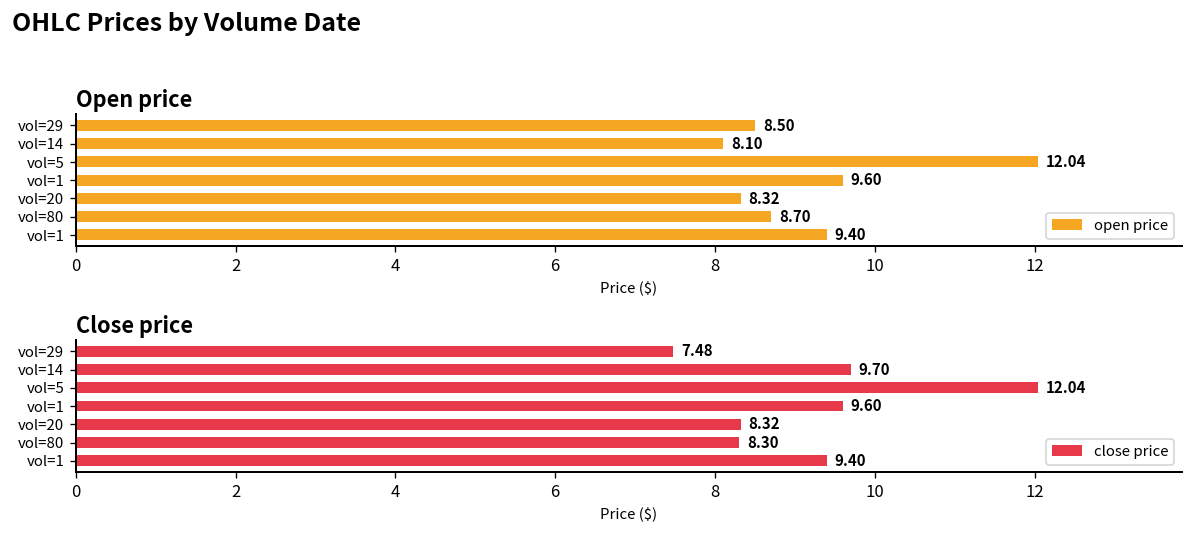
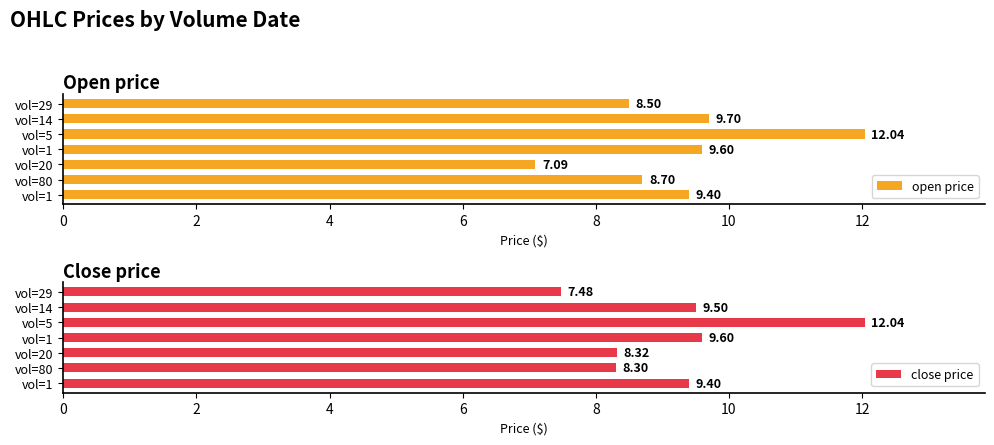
  {
    "Open price": {
      "vol=29": 8.50,
-     "vol=14": 8.10,
+     "vol=14": 9.70,
      "vol=5": 12.04,
-     "vol=20": 8.32,
+     "vol=20": 7.09,
      "vol=80": 8.70
    },
    "Close price": {
      "vol=29": 7.48,
-     "vol=14": 9.70,
+     "vol=14": 9.50,
      "vol=5": 12.04,
      "vol=20": 8.32,
      "vol=80": 8.30
    }
  }
